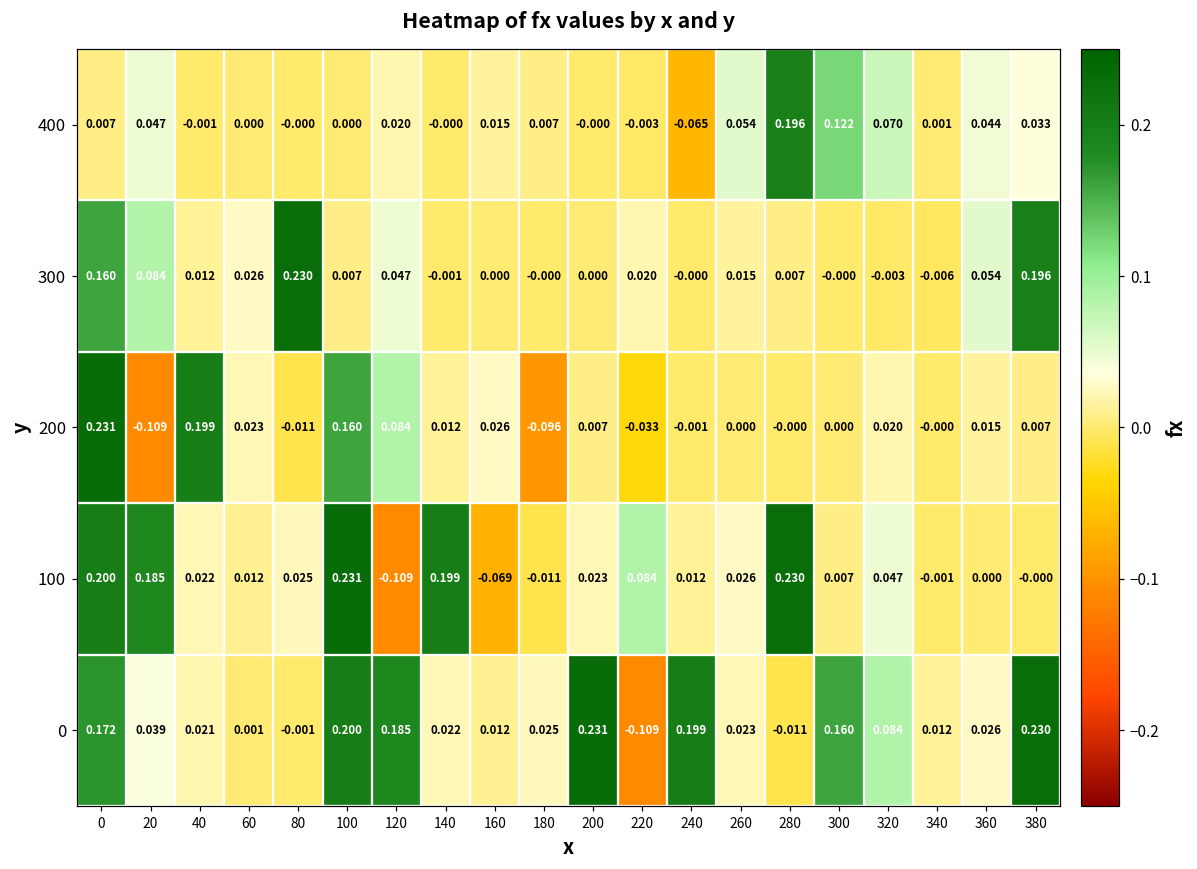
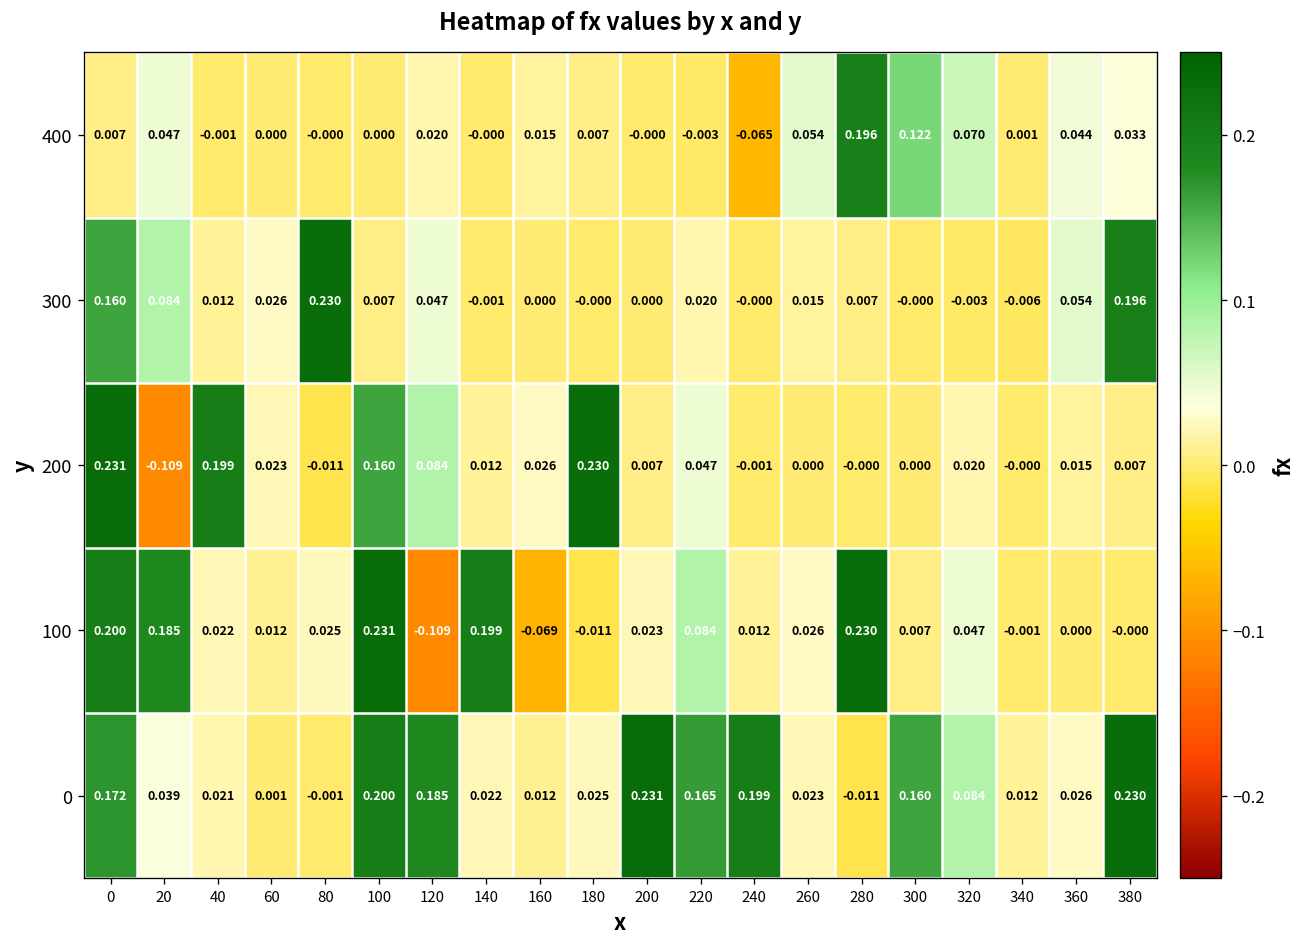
  {
    "400": {
      "0": 0.007,
      "20": 0.047,
      "40": -0.001,
      "60": 0.000,
      "80": -0.000,
      "100": 0.000,
      "120": 0.020,
      "140": -0.000,
      "160": 0.015,
      "180": 0.007,
      "200": -0.000,
      "220": -0.003,
      "240": -0.065,
      "260": 0.054,
      "280": 0.196,
      "300": 0.122,
      "320": 0.070,
      "340": 0.001,
      "360": 0.044,
      "380": 0.033
    },
    "300": {
      "0": 0.160,
      "20": 0.084,
      "40": 0.012,
      "60": 0.026,
      "80": 0.230,
      "100": 0.007,
      "120": 0.047,
      "140": -0.001,
      "160": 0.000,
      "180": -0.000,
      "200": 0.000,
      "220": 0.020,
      "240": -0.000,
      "260": 0.015,
      "280": 0.007,
      "300": -0.000,
      "320": -0.003,
      "340": -0.006,
      "360": 0.054,
      "380": 0.196
    },
    "200": {
      "0": 0.231,
      "20": -0.109,
      "40": 0.199,
      "60": 0.023,
      "80": -0.011,
      "100": 0.160,
      "120": 0.084,
      "140": 0.012,
      "160": 0.026,
-     "180": -0.096,
+     "180": 0.230,
      "200": 0.007,
-     "220": -0.033,
+     "220": 0.047,
      "240": -0.001,
      "260": 0.000,
      "280": -0.000,
      "300": 0.000,
      "320": 0.020,
      "340": -0.000,
      "360": 0.015,
      "380": 0.007
    },
    "100": {
      "0": 0.200,
      "20": 0.185,
      "40": 0.022,
      "60": 0.012,
      "80": 0.025,
      "100": 0.231,
      "120": -0.109,
      "140": 0.199,
      "160": -0.069,
      "180": -0.011,
      "200": 0.023,
      "220": 0.084,
      "240": 0.012,
      "260": 0.026,
      "280": 0.230,
      "300": 0.007,
      "320": 0.047,
      "340": -0.001,
      "360": 0.000,
      "380": -0.000
    },
    "0": {
      "0": 0.172,
      "20": 0.039,
      "40": 0.021,
      "60": 0.001,
      "80": -0.001,
      "100": 0.200,
      "120": 0.185,
      "140": 0.022,
      "160": 0.012,
      "180": 0.025,
      "200": 0.231,
-     "220": -0.109,
+     "220": 0.165,
      "240": 0.199,
      "260": 0.023,
      "280": -0.011,
      "300": 0.160,
      "320": 0.084,
      "340": 0.012,
      "360": 0.026,
      "380": 0.230
    }
  }
